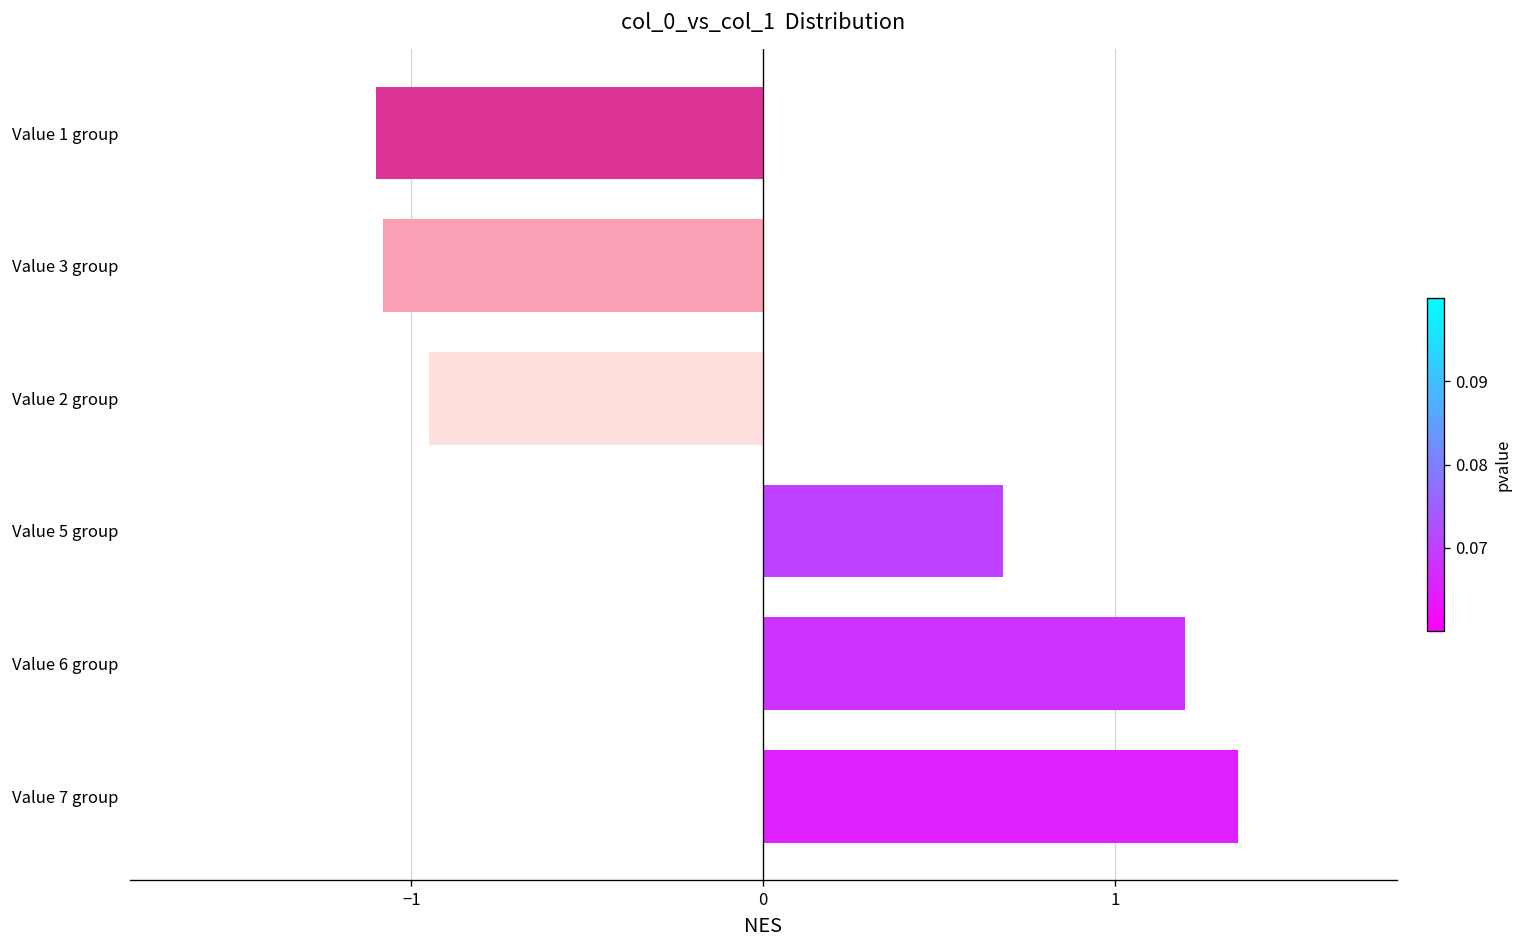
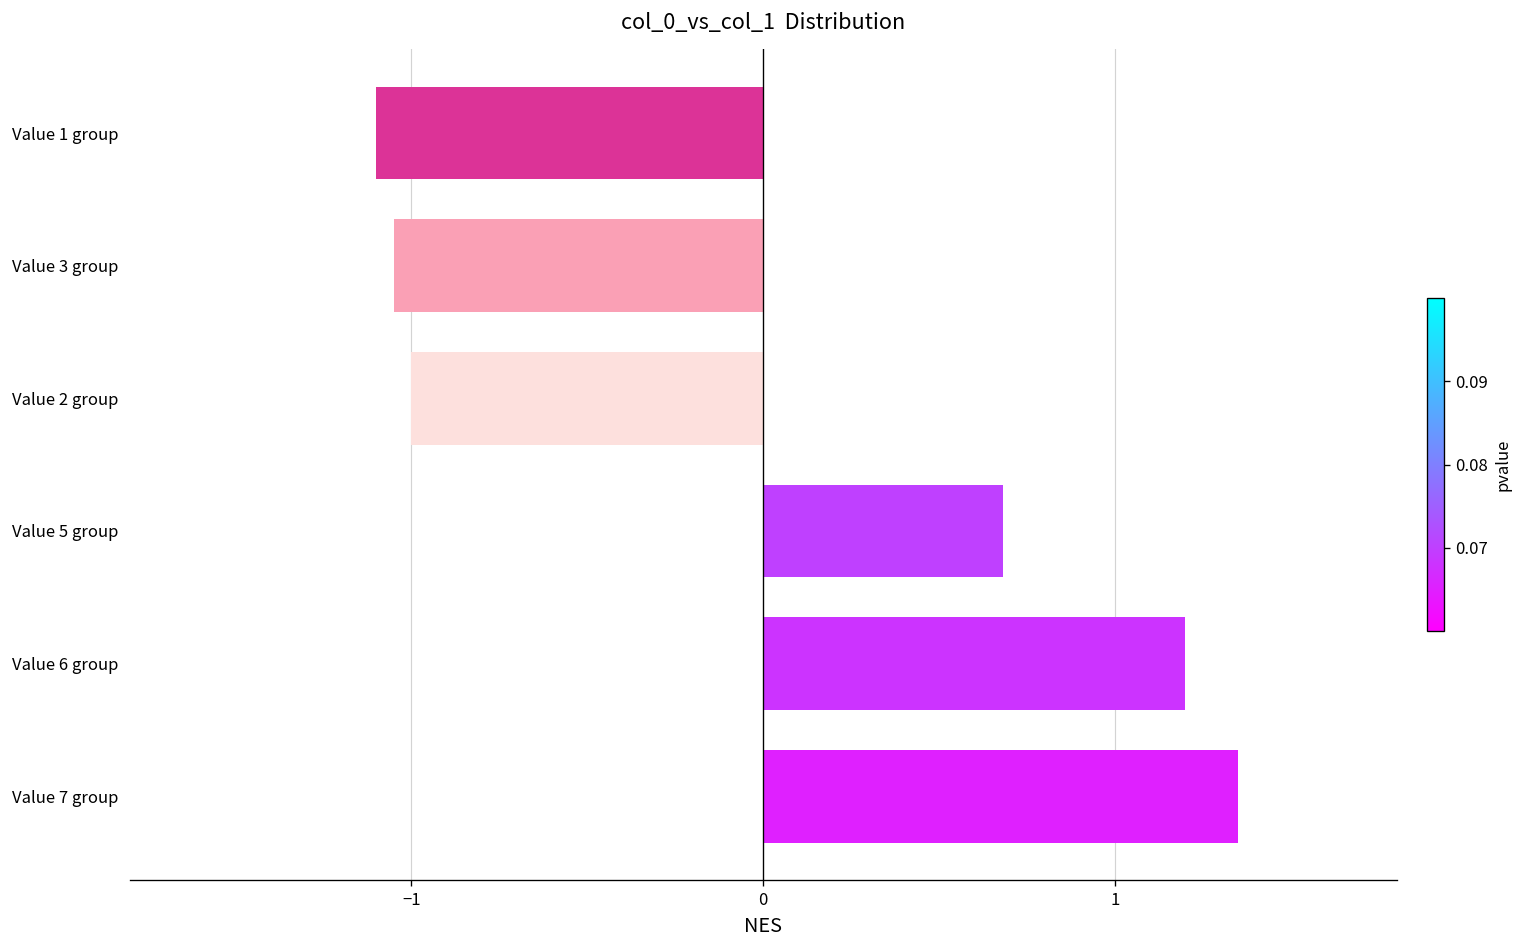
  {
    "Value 1 group": -1.10,
-   "Value 3 group": -1.08,
-   "Value 2 group": -0.95,
+   "Value 3 group": -1.05,
+   "Value 2 group": -1.00,
    "Value 5 group": 0.68,
    "Value 6 group": 1.20,
    "Value 7 group": 1.35
  }
